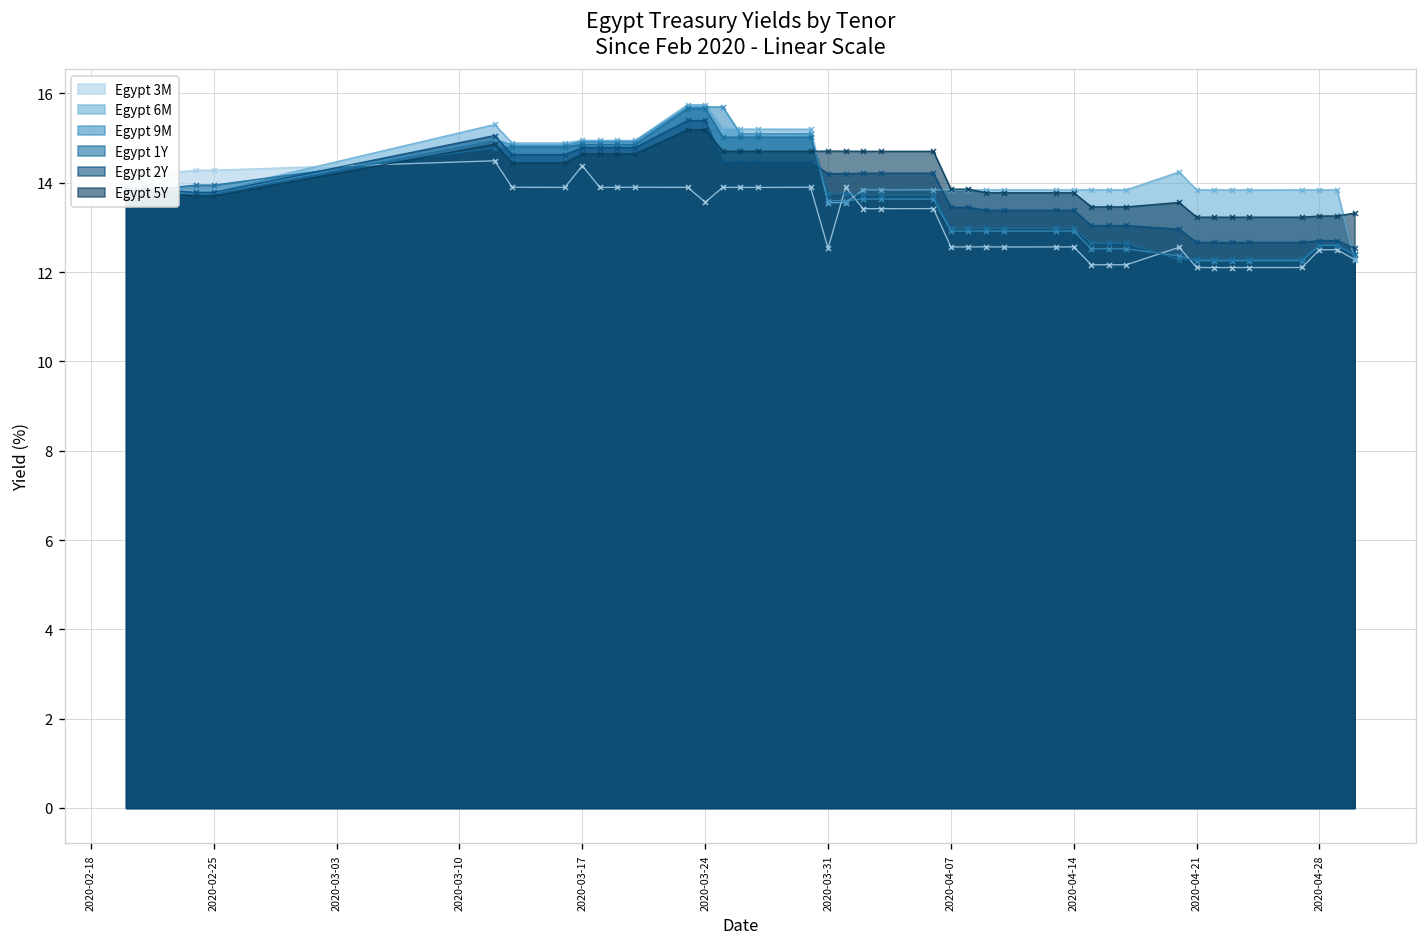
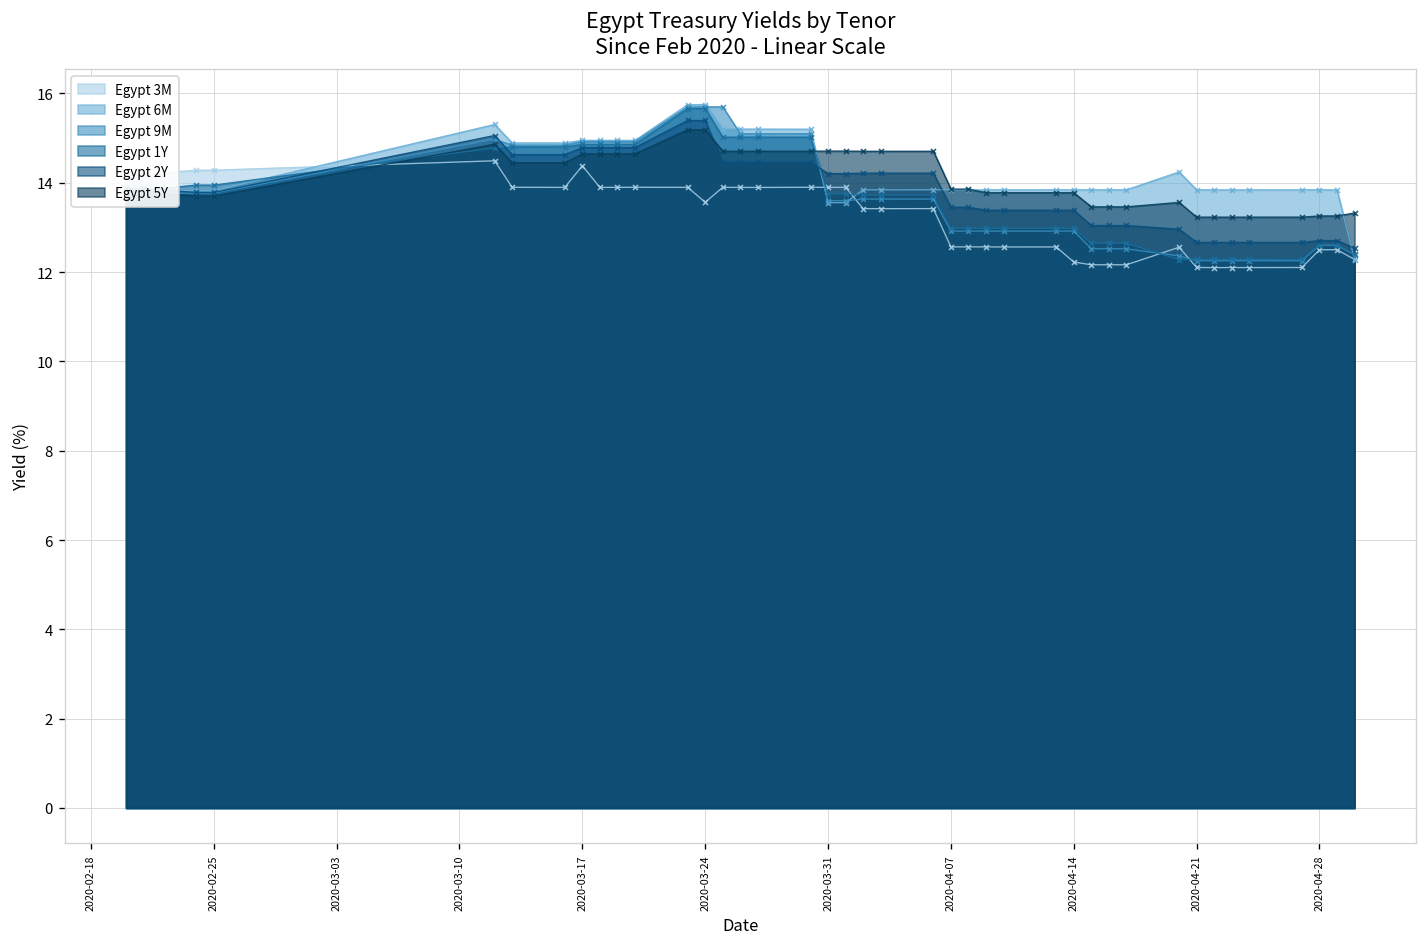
  {
    "Egypt 3M": {
      "2020-02-25": 14.3,
      "2020-03-17": 14.4,
      "2020-03-24": 13.6,
-     "2020-03-31": 12.5,
+     "2020-03-31": 13.9,
      "2020-04-07": 12.6,
-     "2020-04-14": 12.6,
+     "2020-04-14": 12.2,
      "2020-04-21": 12.1,
      "2020-04-28": 12.5
    }
  }
